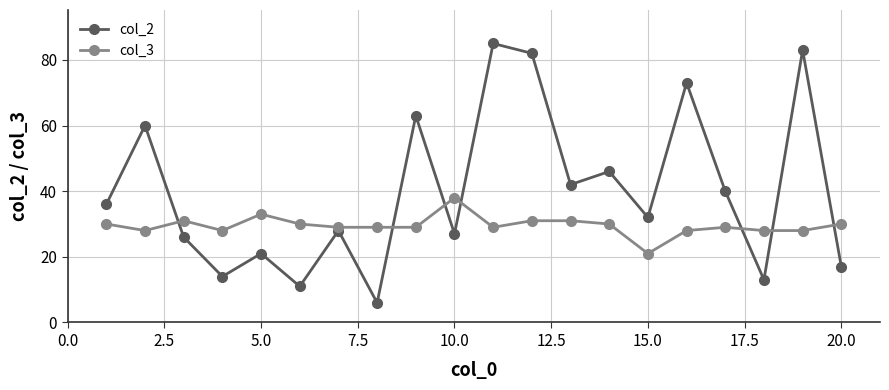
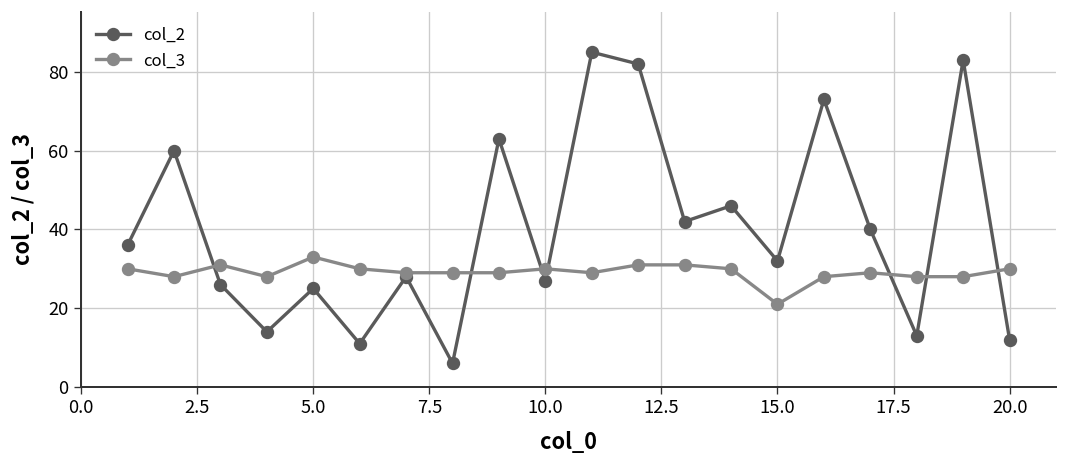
  {
    "col_2": {
-     "5.0": 21,
+     "5.0": 25,
      "10.0": 27,
      "15.0": 32,
-     "20.0": 17
+     "20.0": 12
    },
    "col_3": {
      "5.0": 33,
-     "10.0": 38,
+     "10.0": 30,
      "15.0": 21,
      "20.0": 30
    }
  }
